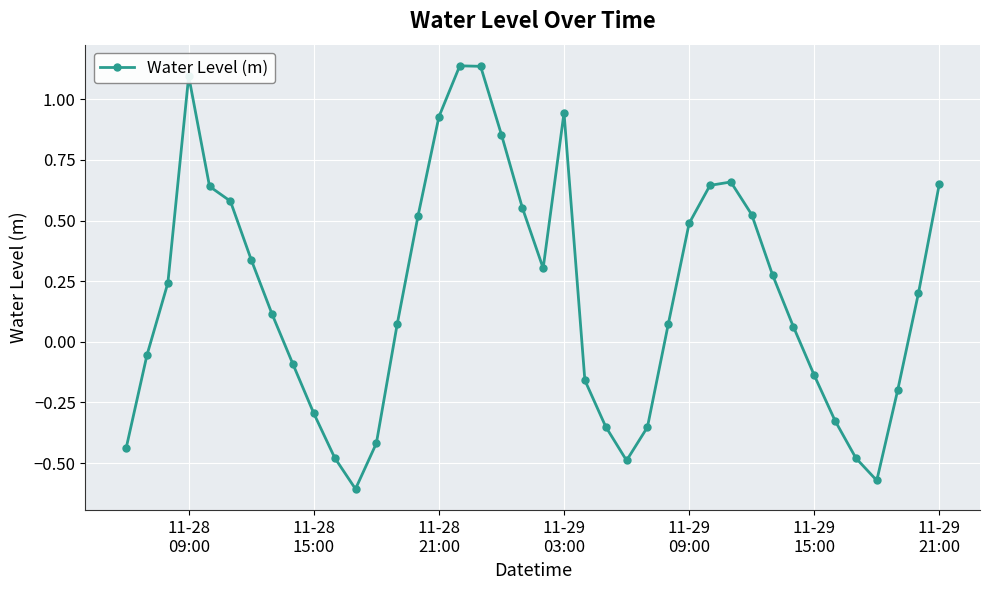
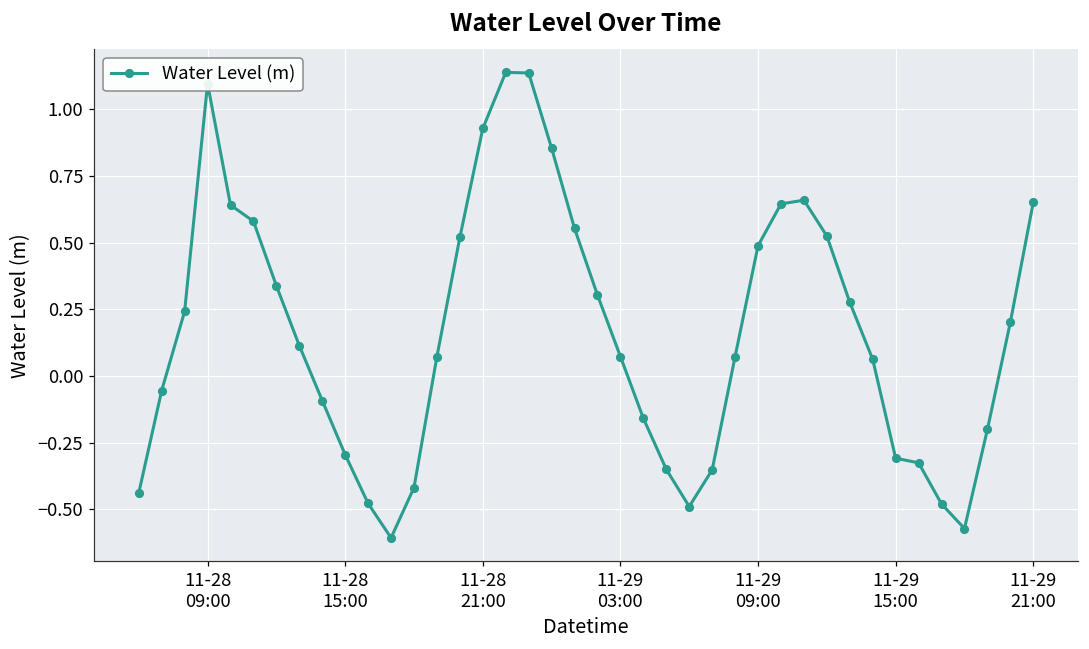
  {
    "11-28 15:00": -0.29,
    "11-28 21:00": 0.93,
-   "11-29 03:00": 0.94,
+   "11-29 03:00": 0.07,
    "11-29 09:00": 0.49,
-   "11-29 15:00": -0.14,
+   "11-29 15:00": -0.31,
    "11-29 21:00": 0.65
  }
